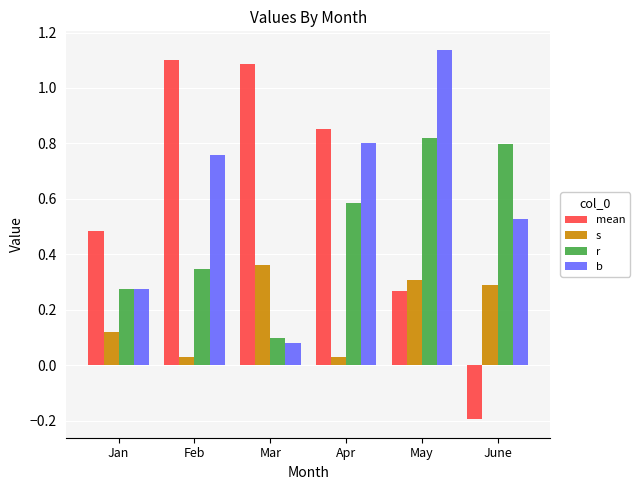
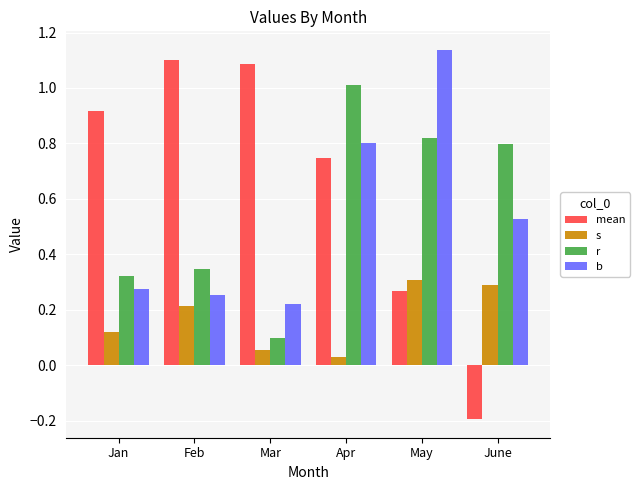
  {
    "mean": {
-     "Jan": 0.48,
+     "Jan": 0.92,
      "Feb": 1.10,
      "Mar": 1.08,
-     "Apr": 0.85,
+     "Apr": 0.75,
      "May": 0.27,
      "June": -0.19
    },
    "s": {
      "Jan": 0.12,
-     "Feb": 0.03,
-     "Mar": 0.36,
+     "Feb": 0.21,
+     "Mar": 0.06,
      "Apr": 0.03,
      "May": 0.31,
      "June": 0.29
    },
    "r": {
-     "Jan": 0.28,
+     "Jan": 0.32,
      "Feb": 0.35,
      "Mar": 0.10,
-     "Apr": 0.59,
+     "Apr": 1.01,
      "May": 0.82,
      "June": 0.80
    },
    "b": {
      "Jan": 0.27,
-     "Feb": 0.76,
-     "Mar": 0.08,
+     "Feb": 0.25,
+     "Mar": 0.22,
      "Apr": 0.80,
      "May": 1.14,
      "June": 0.53
    }
  }
